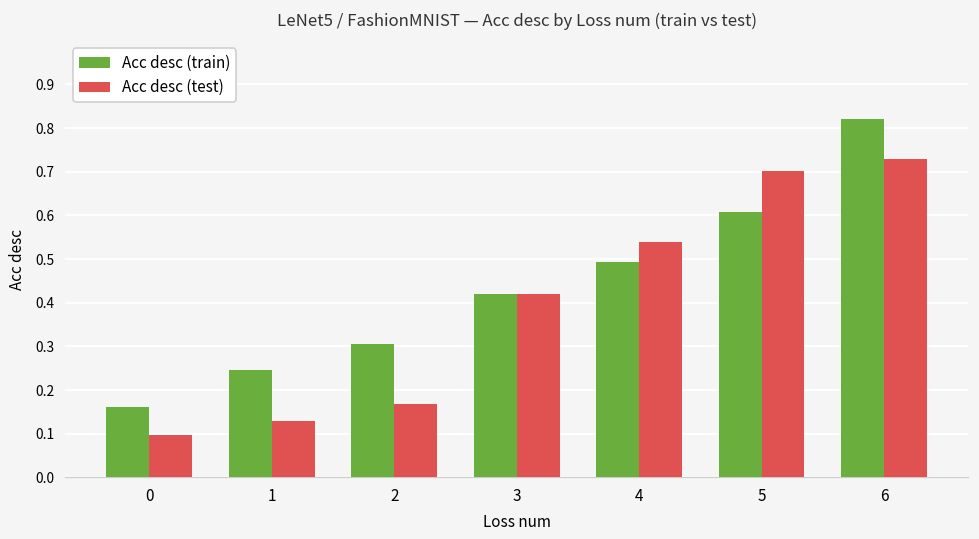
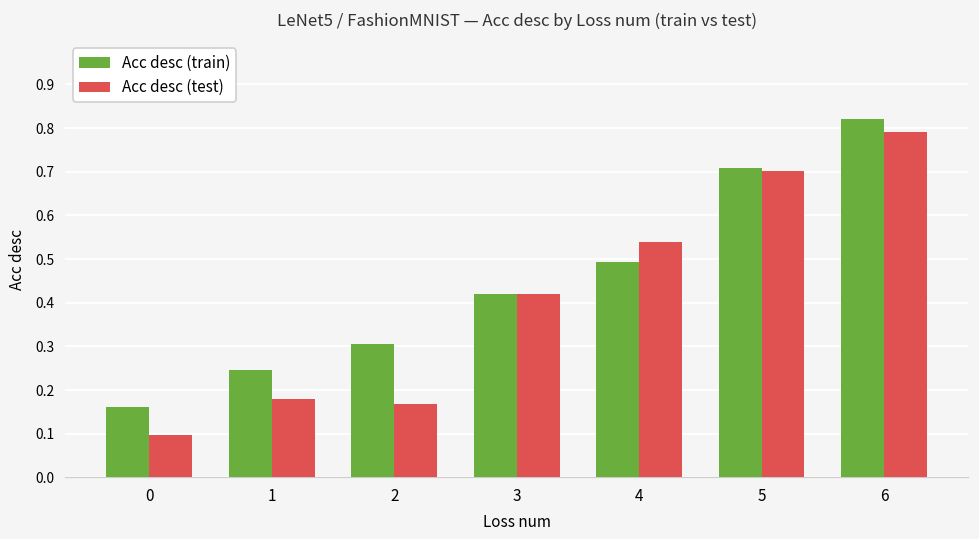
  {
    "Acc desc (train)": {
      "0": 0.16,
      "1": 0.25,
      "2": 0.31,
      "3": 0.42,
      "4": 0.49,
-     "5": 0.61,
+     "5": 0.71,
      "6": 0.82
    },
    "Acc desc (test)": {
      "0": 0.10,
-     "1": 0.13,
+     "1": 0.18,
      "2": 0.17,
      "3": 0.42,
      "4": 0.54,
      "5": 0.70,
-     "6": 0.73
+     "6": 0.79
    }
  }
